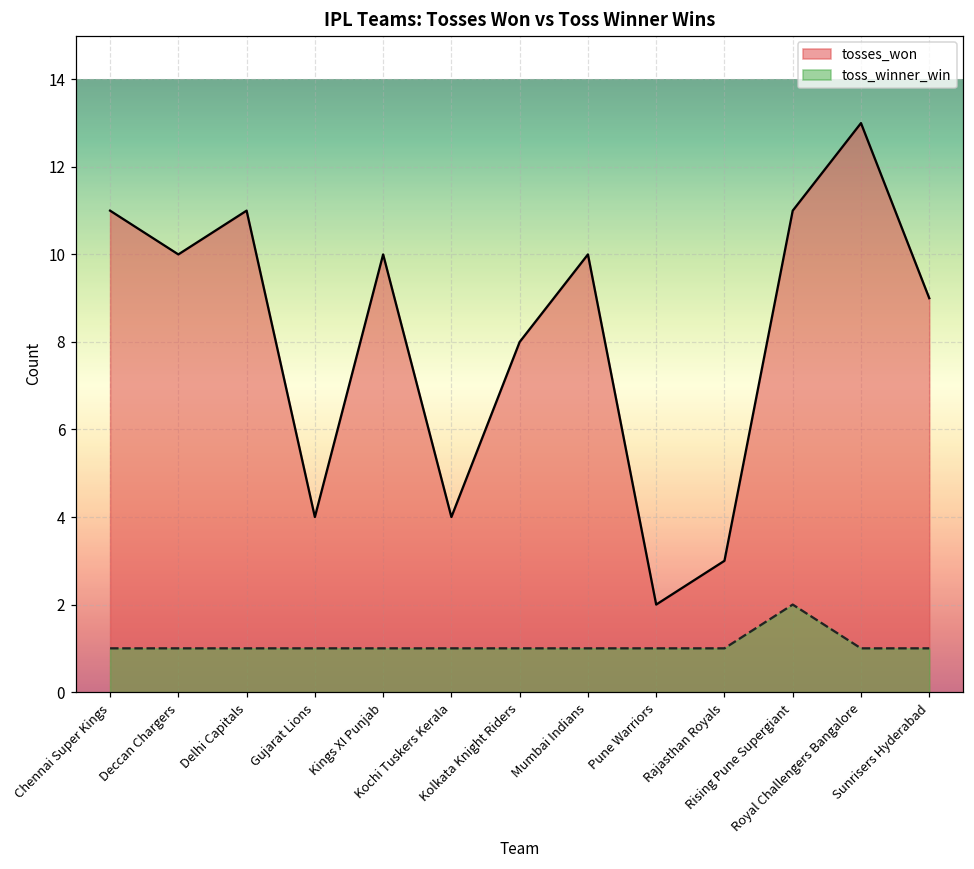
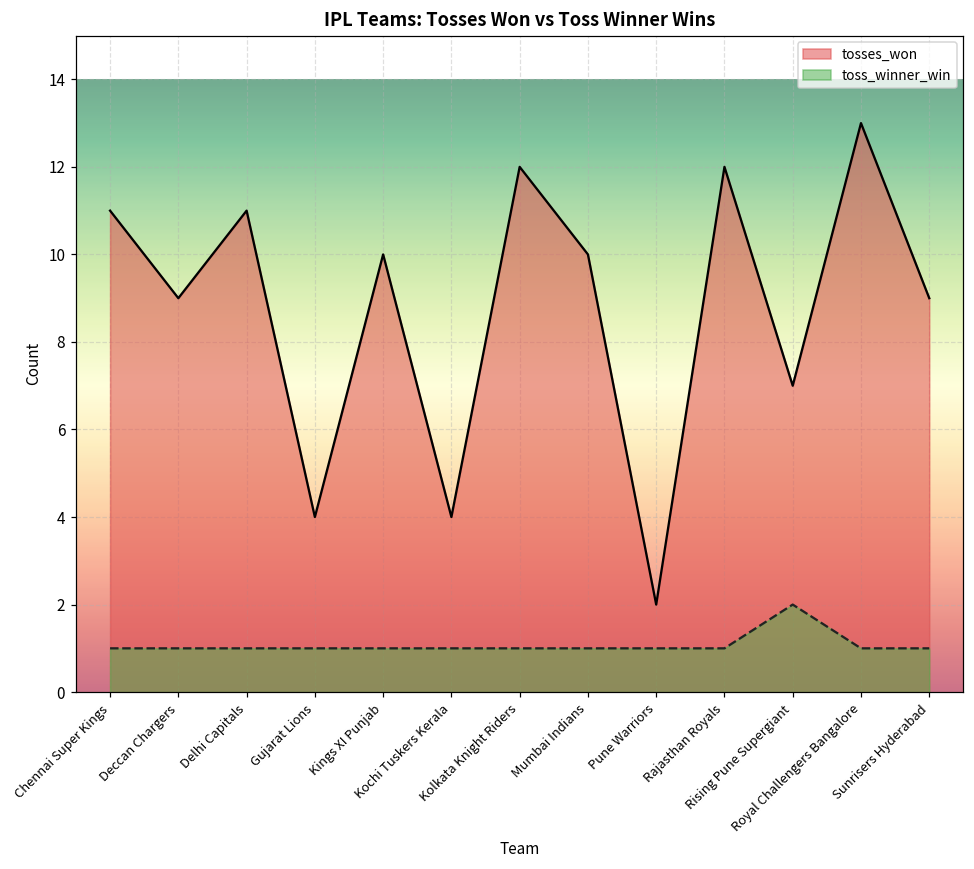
  {
    "tosses_won": {
      "Chennai Super Kings": 11,
-     "Deccan Chargers": 10,
+     "Deccan Chargers": 9,
      "Delhi Capitals": 11,
      "Gujarat Lions": 4,
      "Kings XI Punjab": 10,
      "Kochi Tuskers Kerala": 4,
-     "Kolkata Knight Riders": 8,
+     "Kolkata Knight Riders": 12,
      "Mumbai Indians": 10,
      "Pune Warriors": 2,
-     "Rajasthan Royals": 3,
-     "Rising Pune Supergiant": 11,
+     "Rajasthan Royals": 12,
+     "Rising Pune Supergiant": 7,
      "Royal Challengers Bangalore": 13,
      "Sunrisers Hyderabad": 9
    },
    "toss_winner_win": {
      "Chennai Super Kings": 1,
      "Deccan Chargers": 1,
      "Delhi Capitals": 1,
      "Gujarat Lions": 1,
      "Kings XI Punjab": 1,
      "Kochi Tuskers Kerala": 1,
      "Kolkata Knight Riders": 1,
      "Mumbai Indians": 1,
      "Pune Warriors": 1,
      "Rajasthan Royals": 1,
      "Rising Pune Supergiant": 2,
      "Royal Challengers Bangalore": 1,
      "Sunrisers Hyderabad": 1
    }
  }
